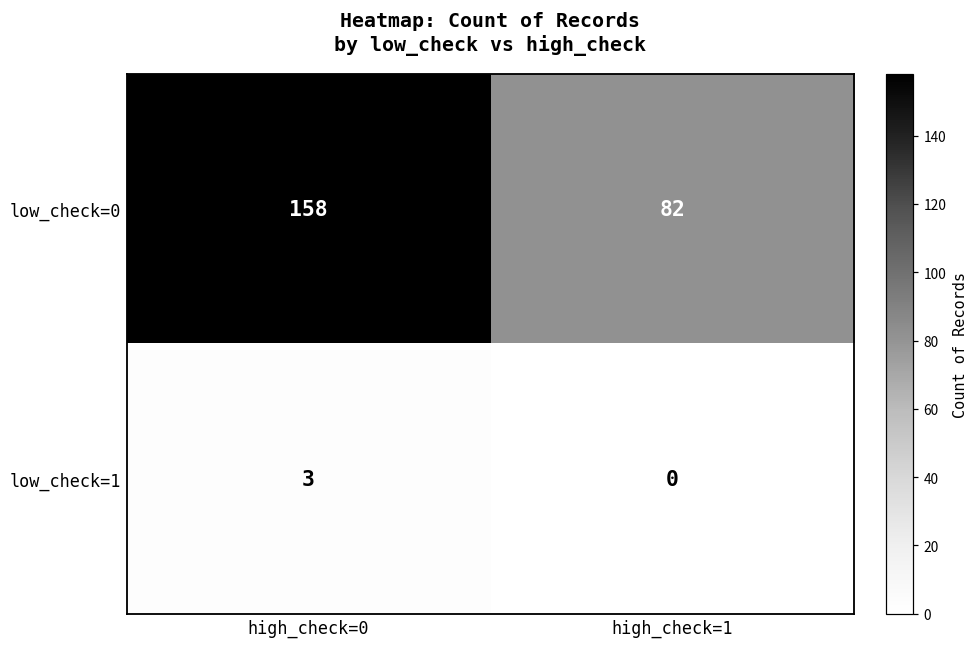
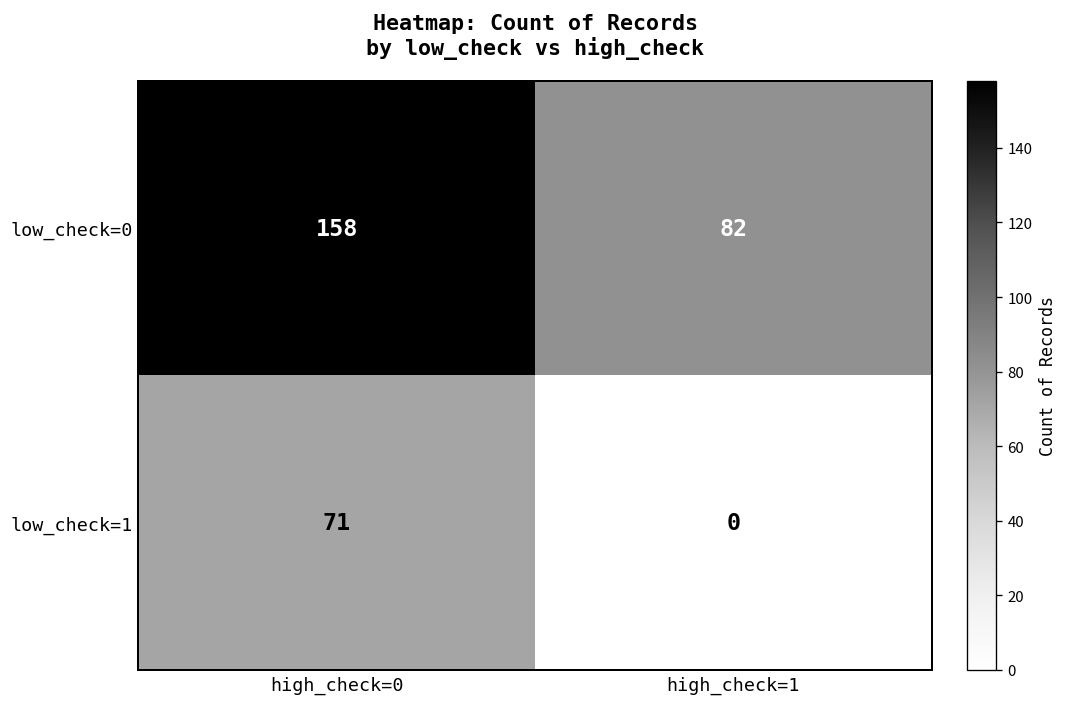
  {
    "low_check=0": {
      "high_check=0": 158,
      "high_check=1": 82
    },
    "low_check=1": {
-     "high_check=0": 3,
+     "high_check=0": 71,
      "high_check=1": 0
    }
  }
